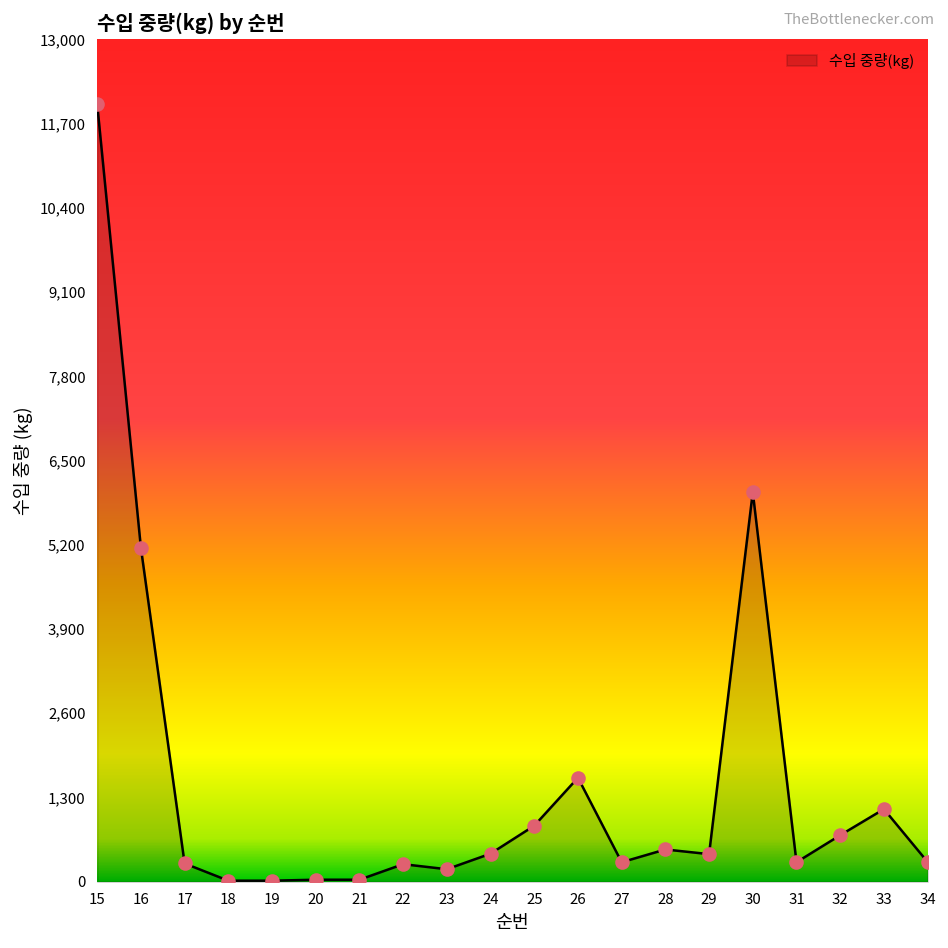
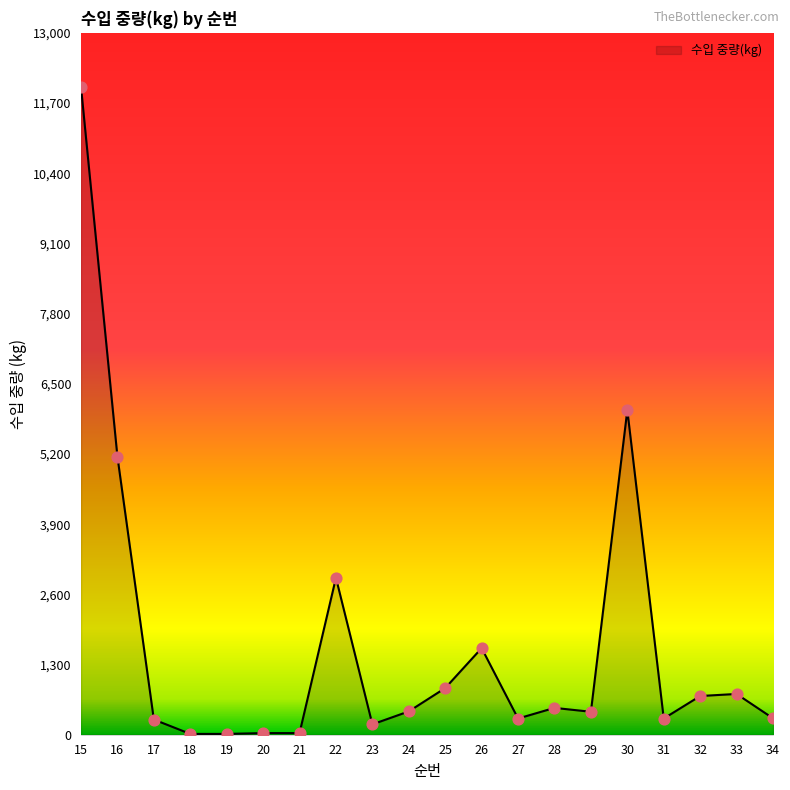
  {
    "15": "12,000",
    "16": "5,200",
    "17": "300",
    "18": "0",
    "19": "0",
    "20": "0",
    "21": "0",
-   "22": "300",
+   "22": "2,900",
    "23": "200",
    "24": "400",
    "25": "900",
    "26": "1,600",
    "27": "300",
    "28": "500",
    "29": "400",
    "30": "6,000",
    "31": "300",
    "32": "700",
-   "33": "1,100",
+   "33": "800",
    "34": "300"
  }
